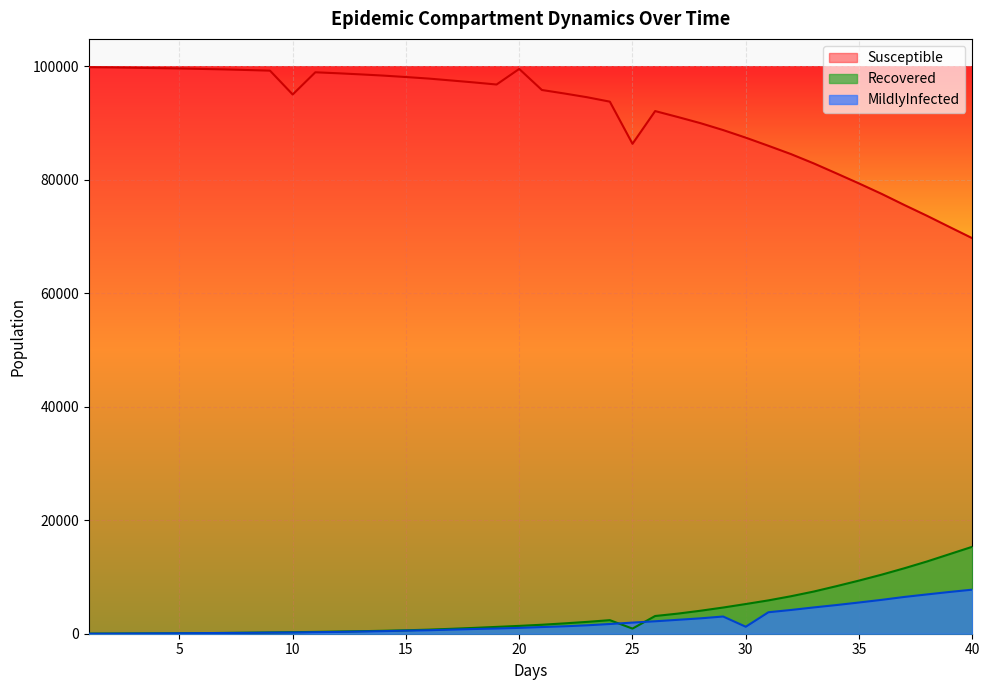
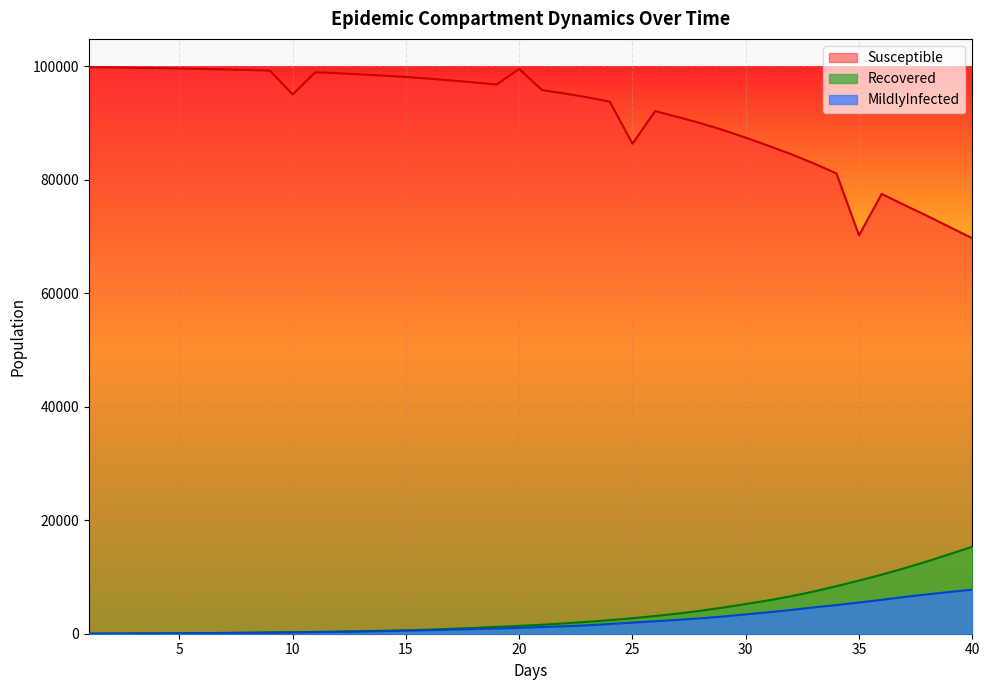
  {
    "Susceptible": {
      "5": 100000,
      "10": 95000,
      "15": 98000,
      "20": 100000,
      "25": 86000,
      "30": 87000,
-     "35": 79000,
+     "35": 70000,
      "40": 70000
    },
    "Recovered": {
-     "25": 1000,
+     "25": 3000,
      "30": 5000,
      "35": 9000,
      "40": 15000
    },
    "MildlyInfected": {
      "25": 2000,
-     "30": 1000,
+     "30": 3000,
      "35": 6000,
      "40": 8000
    }
  }
